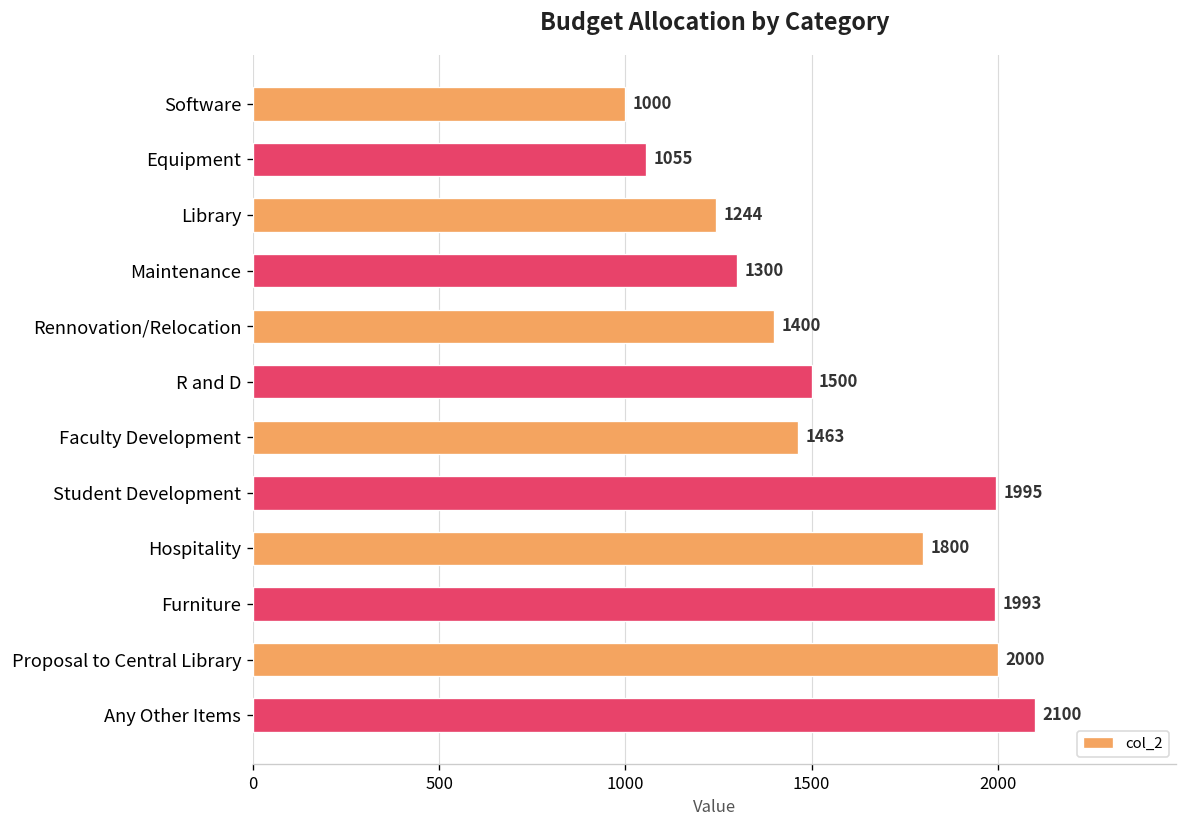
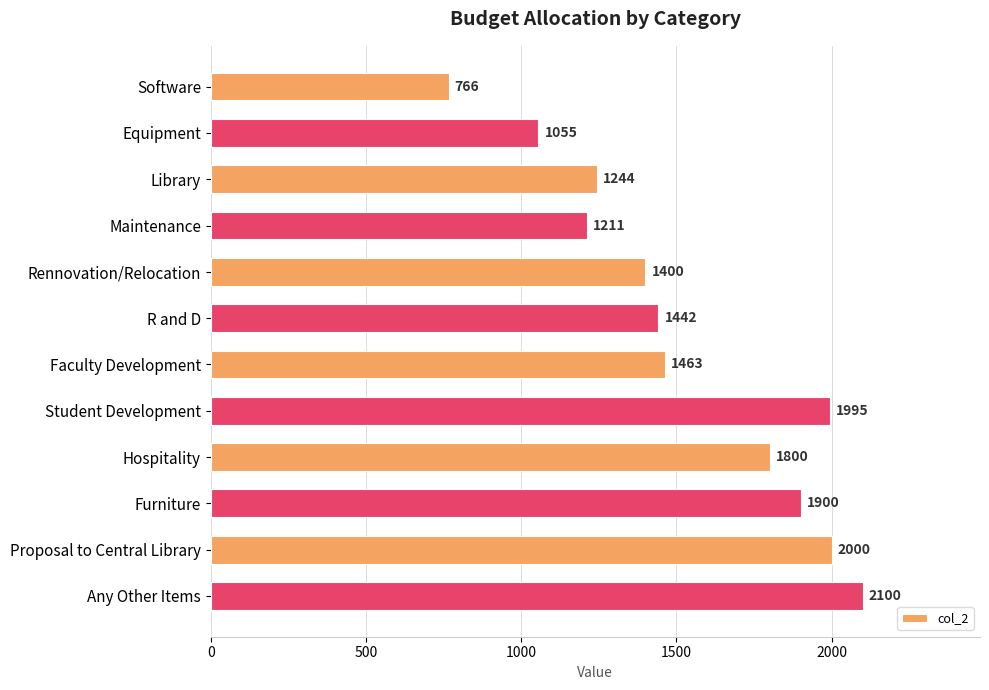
  {
-   "Software": 1000,
+   "Software": 766,
    "Equipment": 1055,
    "Library": 1244,
-   "Maintenance": 1300,
+   "Maintenance": 1211,
    "Rennovation/Relocation": 1400,
-   "R and D": 1500,
+   "R and D": 1442,
    "Faculty Development": 1463,
    "Student Development": 1995,
    "Hospitality": 1800,
-   "Furniture": 1993,
+   "Furniture": 1900,
    "Proposal to Central Library": 2000,
    "Any Other Items": 2100
  }
